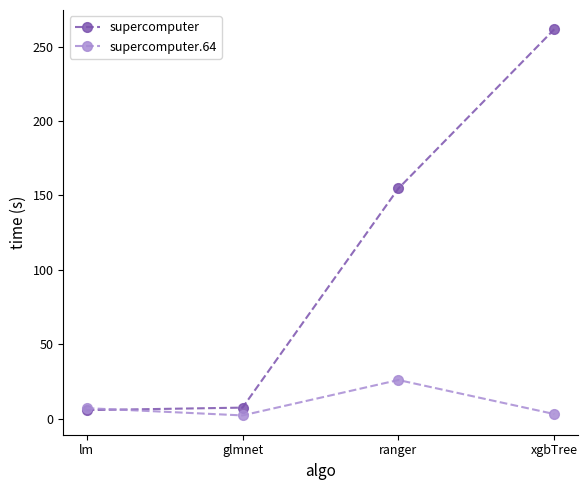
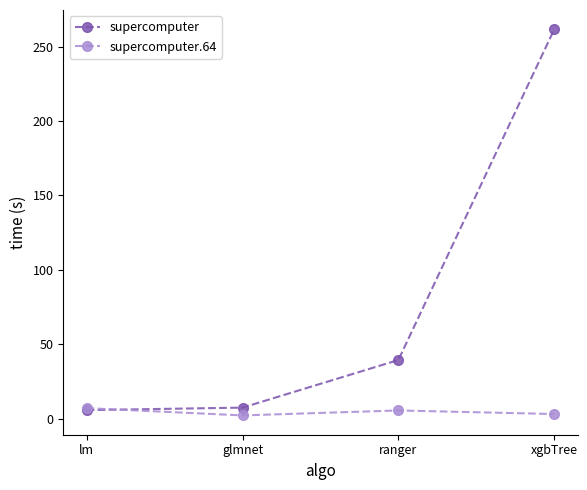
  {
    "supercomputer": {
      "glmnet": 7,
-     "ranger": 155,
+     "ranger": 39,
      "xgbTree": 262
    },
    "supercomputer.64": {
      "glmnet": 2,
-     "ranger": 26,
+     "ranger": 5,
      "xgbTree": 3
    }
  }
